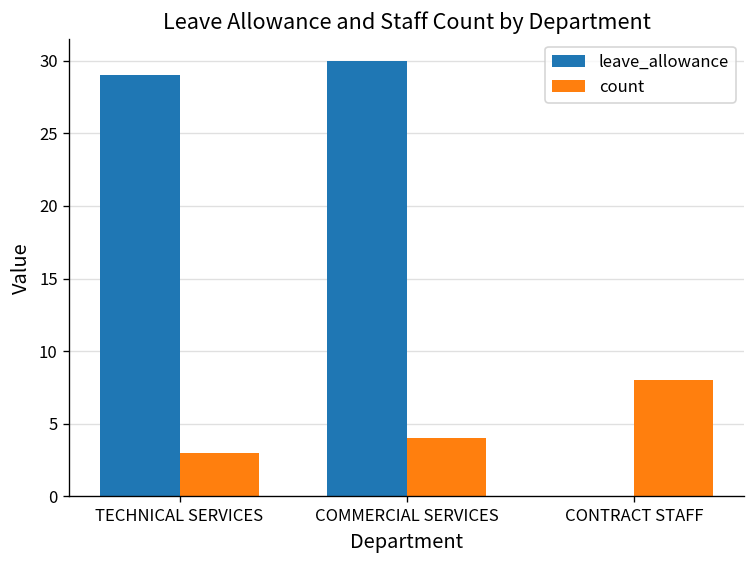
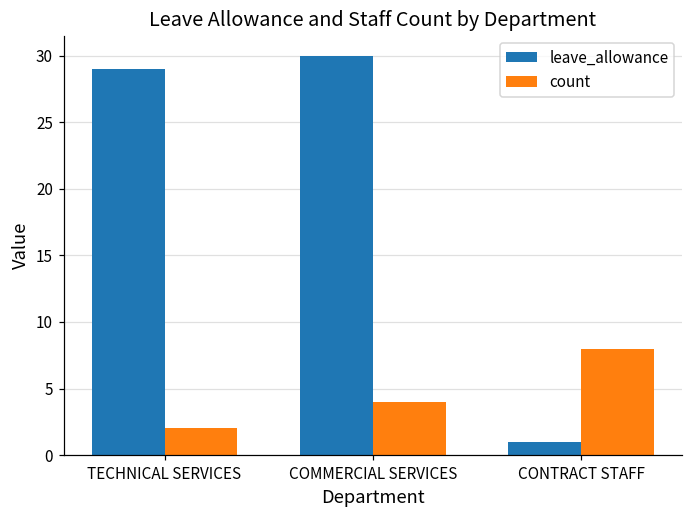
  {
    "leave_allowance": {
      "TECHNICAL SERVICES": 29,
      "COMMERCIAL SERVICES": 30,
-     "CONTRACT STAFF": 0
+     "CONTRACT STAFF": 1
    },
    "count": {
-     "TECHNICAL SERVICES": 3,
+     "TECHNICAL SERVICES": 2,
      "COMMERCIAL SERVICES": 4,
      "CONTRACT STAFF": 8
    }
  }
